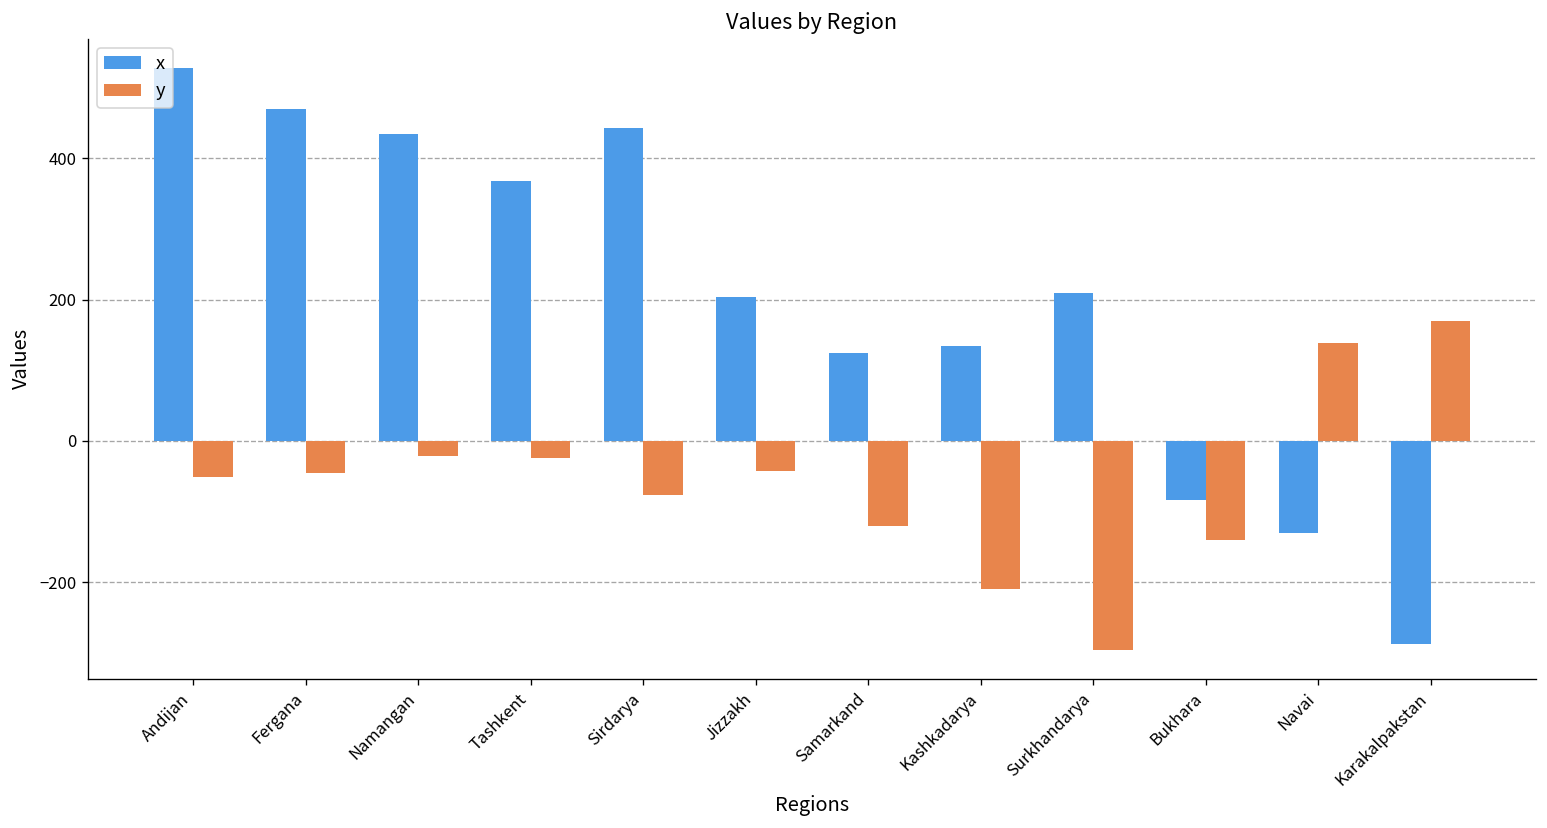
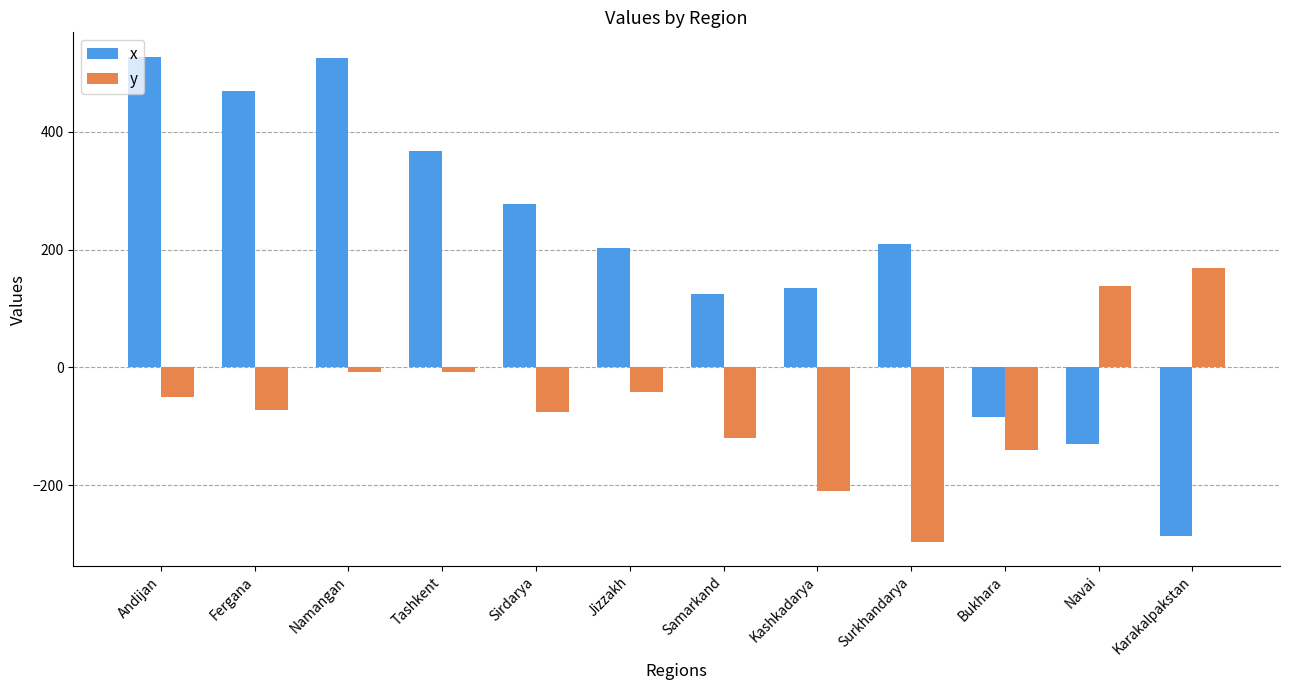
  {
    "x": {
      "Andijan": 530,
      "Fergana": 470,
-     "Namangan": 430,
+     "Namangan": 530,
      "Tashkent": 370,
-     "Sirdarya": 440,
+     "Sirdarya": 280,
      "Jizzakh": 200,
      "Samarkand": 120,
      "Kashkadarya": 140,
      "Surkhandarya": 210,
      "Bukhara": -80,
      "Navai": -130,
      "Karakalpakstan": -290
    },
    "y": {
      "Andijan": -50,
-     "Fergana": -50,
-     "Namangan": -20,
-     "Tashkent": -20,
+     "Fergana": -70,
+     "Namangan": -10,
+     "Tashkent": -10,
      "Sirdarya": -80,
      "Jizzakh": -40,
      "Samarkand": -120,
      "Kashkadarya": -210,
      "Surkhandarya": -300,
      "Bukhara": -140,
      "Navai": 140,
      "Karakalpakstan": 170
    }
  }
